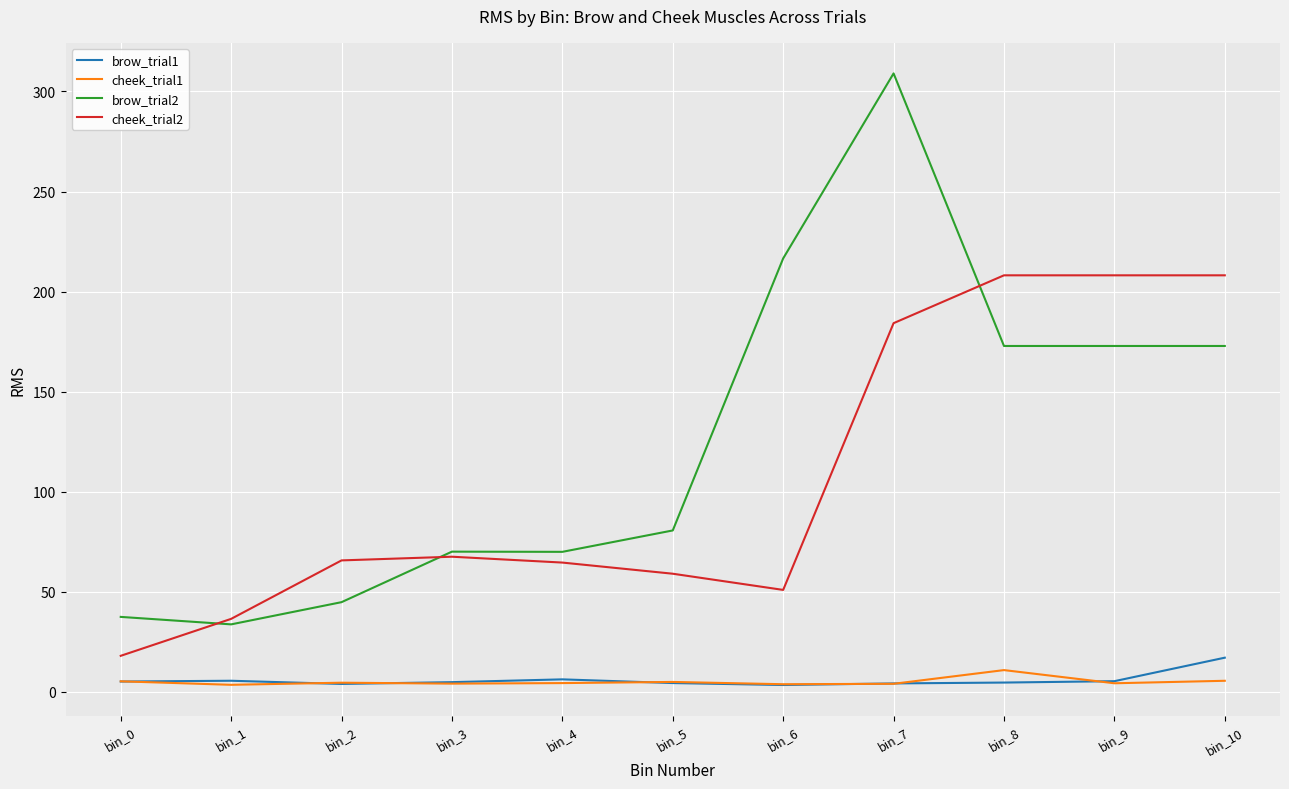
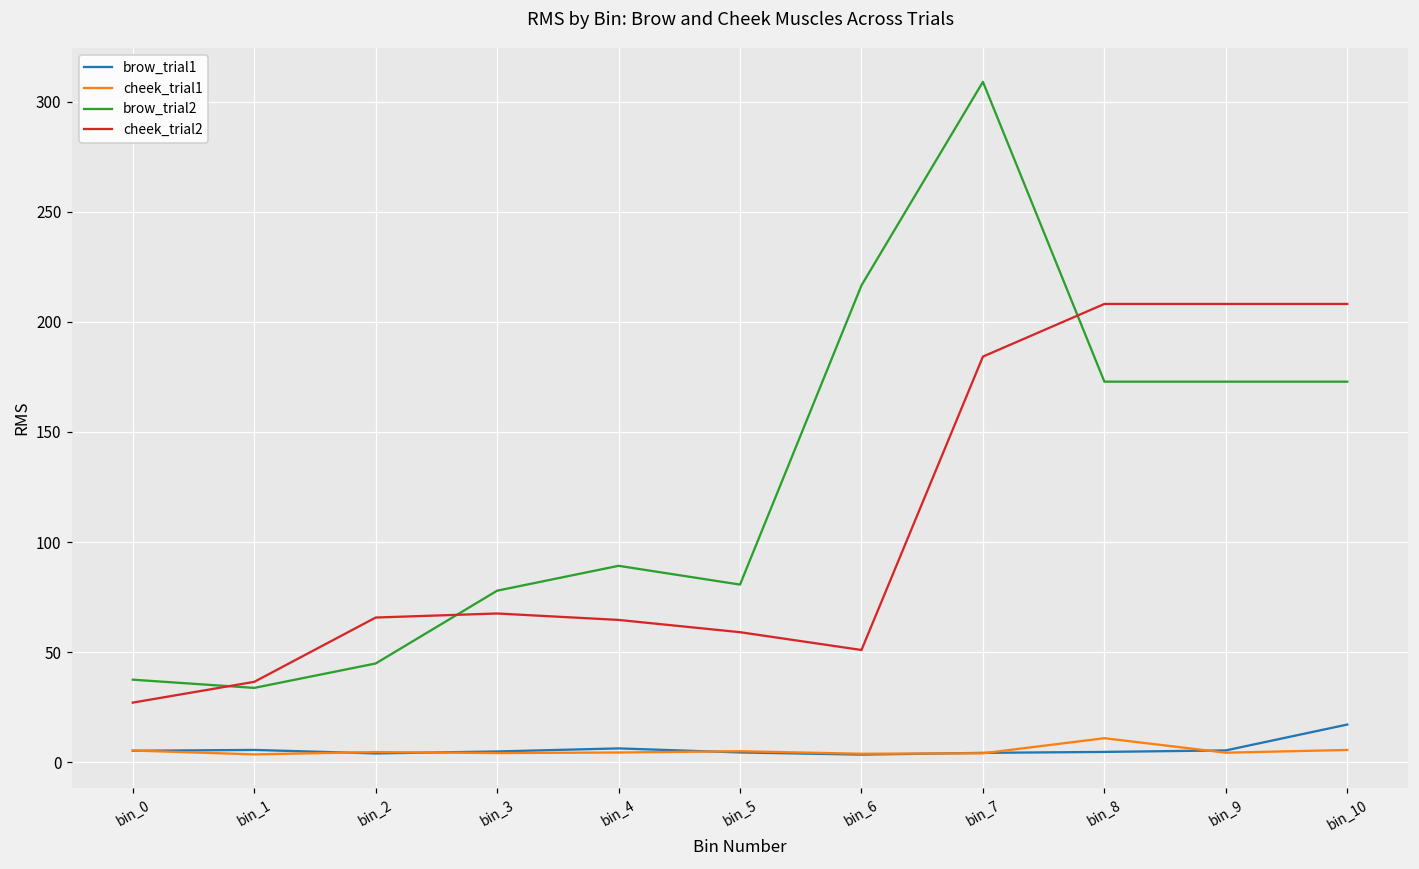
  {
    "brow_trial1": {
      "bin_1": 6,
      "bin_4": 6,
      "bin_8": 5,
      "bin_10": 17
    },
    "cheek_trial1": {
      "bin_1": 4,
      "bin_4": 4,
      "bin_8": 11,
      "bin_10": 6
    },
    "brow_trial2": {
      "bin_0": 38,
      "bin_1": 34,
      "bin_2": 45,
-     "bin_3": 70,
-     "bin_4": 70,
+     "bin_3": 78,
+     "bin_4": 89,
      "bin_5": 81,
      "bin_6": 217,
      "bin_7": 309,
      "bin_8": 173,
      "bin_9": 173,
      "bin_10": 173
    },
    "cheek_trial2": {
-     "bin_0": 18,
+     "bin_0": 27,
      "bin_1": 37,
      "bin_2": 66,
      "bin_3": 68,
      "bin_4": 65,
      "bin_5": 59,
      "bin_6": 51,
      "bin_7": 184,
      "bin_8": 208,
      "bin_9": 208,
      "bin_10": 208
    }
  }
